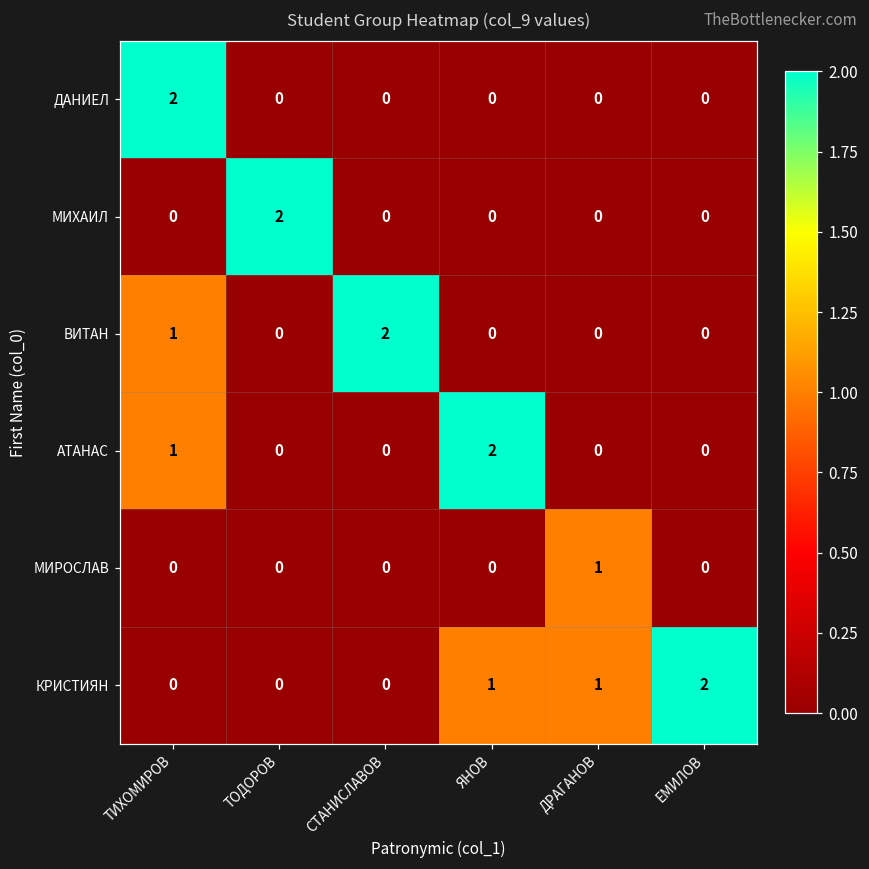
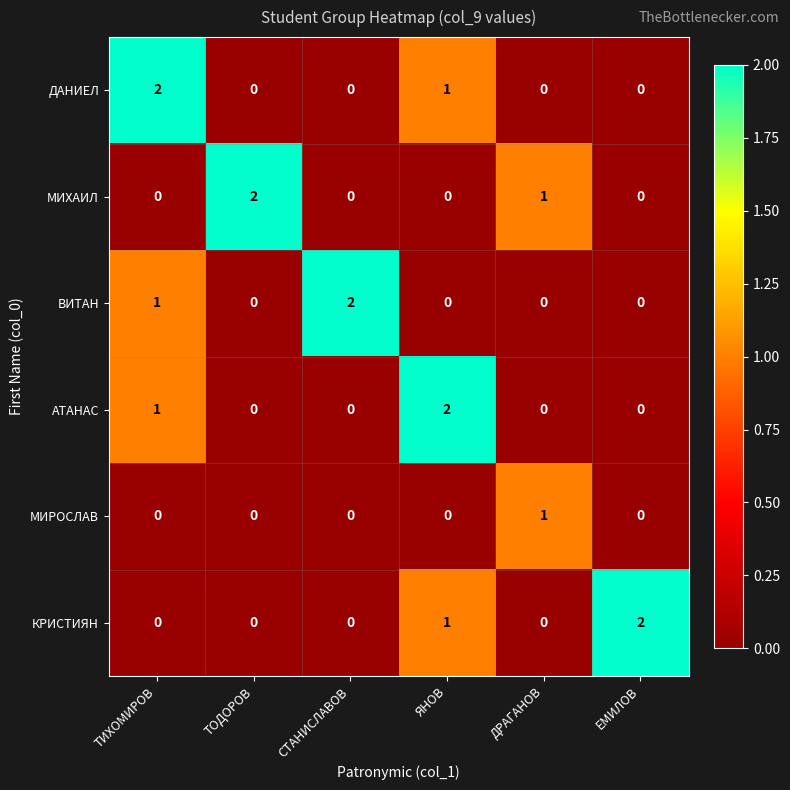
  {
    "ДАНИЕЛ": {
      "ТИХОМИРОВ": 2,
      "ТОДОРОВ": 0,
      "СТАНИСЛАВОВ": 0,
-     "ЯНОВ": 0,
+     "ЯНОВ": 1,
      "ДРАГАНОВ": 0,
      "ЕМИЛОВ": 0
    },
    "МИХАИЛ": {
      "ТИХОМИРОВ": 0,
      "ТОДОРОВ": 2,
      "СТАНИСЛАВОВ": 0,
      "ЯНОВ": 0,
-     "ДРАГАНОВ": 0,
+     "ДРАГАНОВ": 1,
      "ЕМИЛОВ": 0
    },
    "ВИТАН": {
      "ТИХОМИРОВ": 1,
      "ТОДОРОВ": 0,
      "СТАНИСЛАВОВ": 2,
      "ЯНОВ": 0,
      "ДРАГАНОВ": 0,
      "ЕМИЛОВ": 0
    },
    "АТАНАС": {
      "ТИХОМИРОВ": 1,
      "ТОДОРОВ": 0,
      "СТАНИСЛАВОВ": 0,
      "ЯНОВ": 2,
      "ДРАГАНОВ": 0,
      "ЕМИЛОВ": 0
    },
    "МИРОСЛАВ": {
      "ТИХОМИРОВ": 0,
      "ТОДОРОВ": 0,
      "СТАНИСЛАВОВ": 0,
      "ЯНОВ": 0,
      "ДРАГАНОВ": 1,
      "ЕМИЛОВ": 0
    },
    "КРИСТИЯН": {
      "ТИХОМИРОВ": 0,
      "ТОДОРОВ": 0,
      "СТАНИСЛАВОВ": 0,
      "ЯНОВ": 1,
-     "ДРАГАНОВ": 1,
+     "ДРАГАНОВ": 0,
      "ЕМИЛОВ": 2
    }
  }
